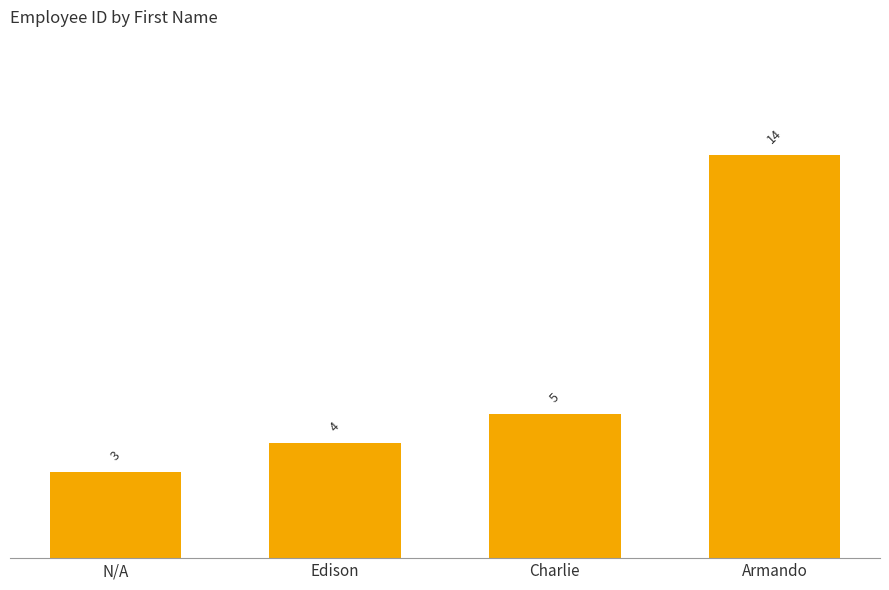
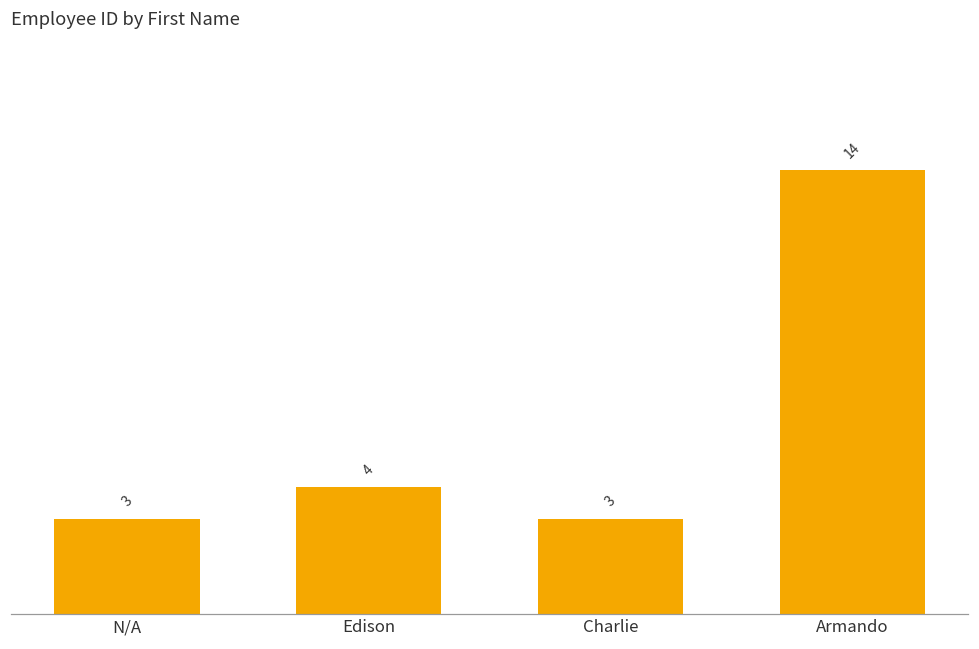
  {
    "N/A": 3,
    "Edison": 4,
-   "Charlie": 5,
+   "Charlie": 3,
    "Armando": 14
  }
